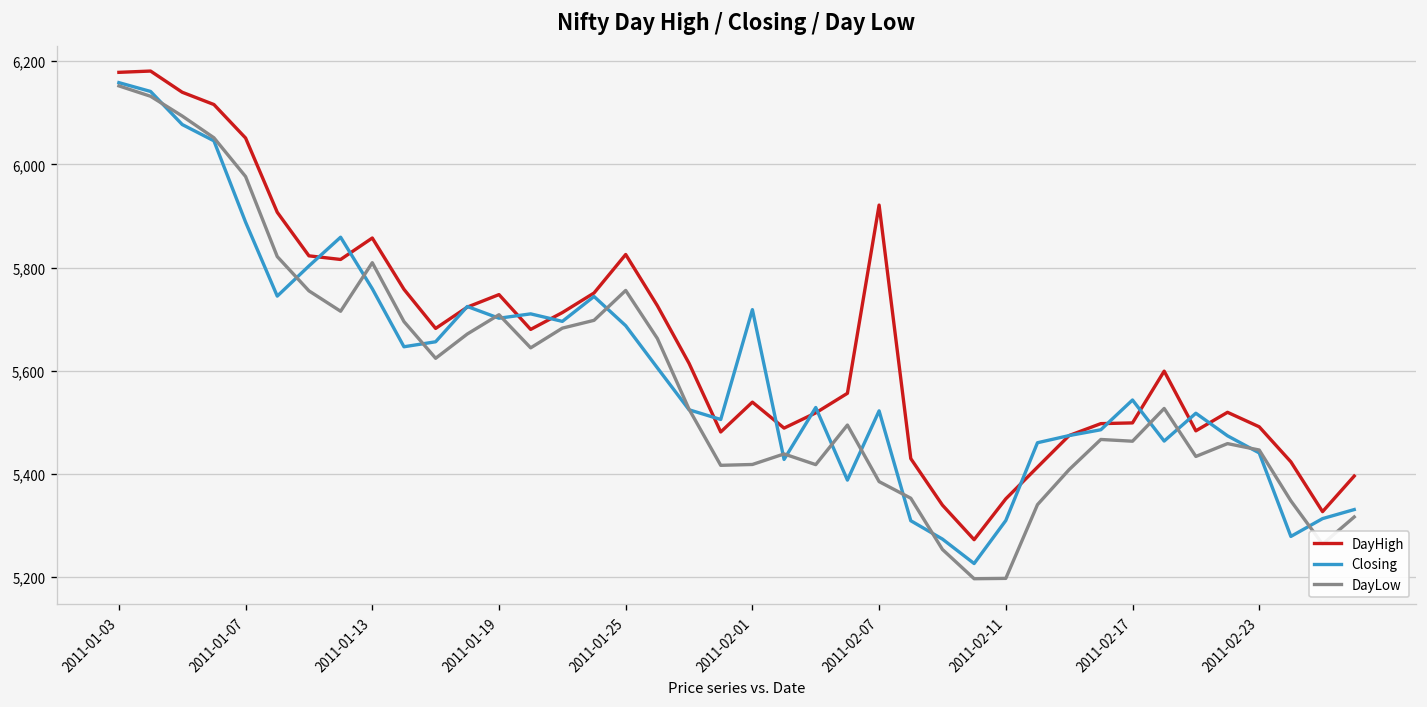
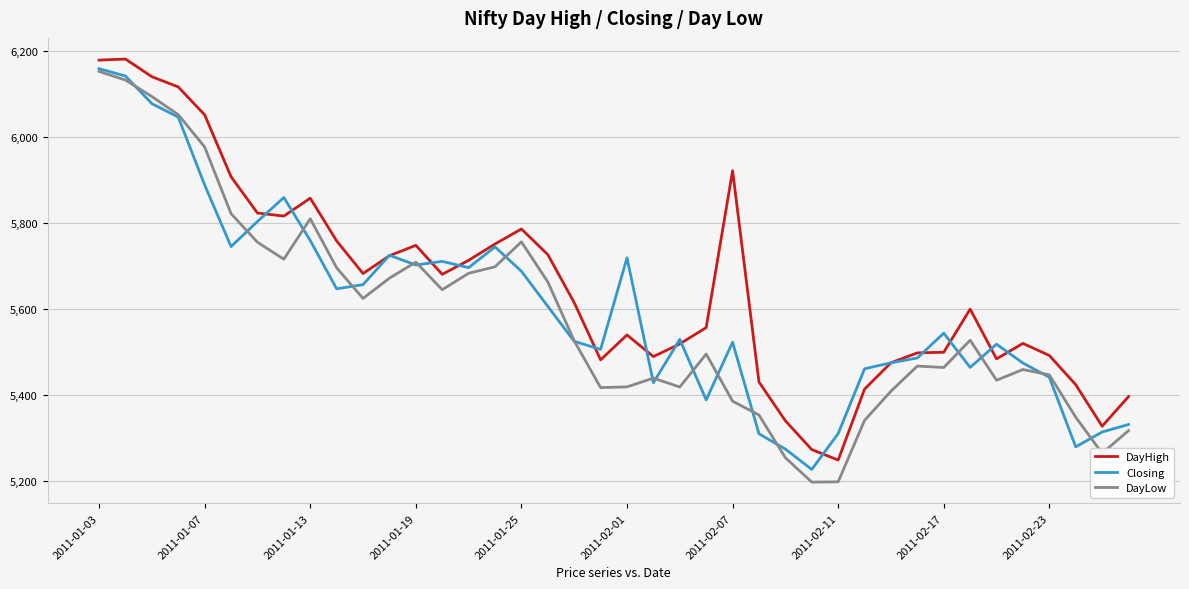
  {
    "DayHigh": {
      "2011-01-03": "6,180",
      "2011-01-07": "6,050",
      "2011-01-13": "5,860",
      "2011-01-19": "5,750",
-     "2011-01-25": "5,830",
+     "2011-01-25": "5,790",
      "2011-02-01": "5,540",
      "2011-02-07": "5,920",
-     "2011-02-11": "5,350",
+     "2011-02-11": "5,250",
      "2011-02-17": "5,500",
      "2011-02-23": "5,490"
    },
    "Closing": {
      "2011-01-03": "6,160",
      "2011-01-07": "5,890",
      "2011-01-13": "5,760",
      "2011-01-19": "5,700",
      "2011-01-25": "5,690",
      "2011-02-01": "5,720",
      "2011-02-07": "5,520",
      "2011-02-11": "5,310",
      "2011-02-17": "5,540"
    },
    "DayLow": {
      "2011-01-03": "6,150",
      "2011-01-07": "5,980",
      "2011-01-13": "5,810",
      "2011-01-19": "5,710",
      "2011-01-25": "5,760",
      "2011-02-01": "5,420",
      "2011-02-07": "5,390",
      "2011-02-11": "5,200",
      "2011-02-17": "5,460"
    }
  }
